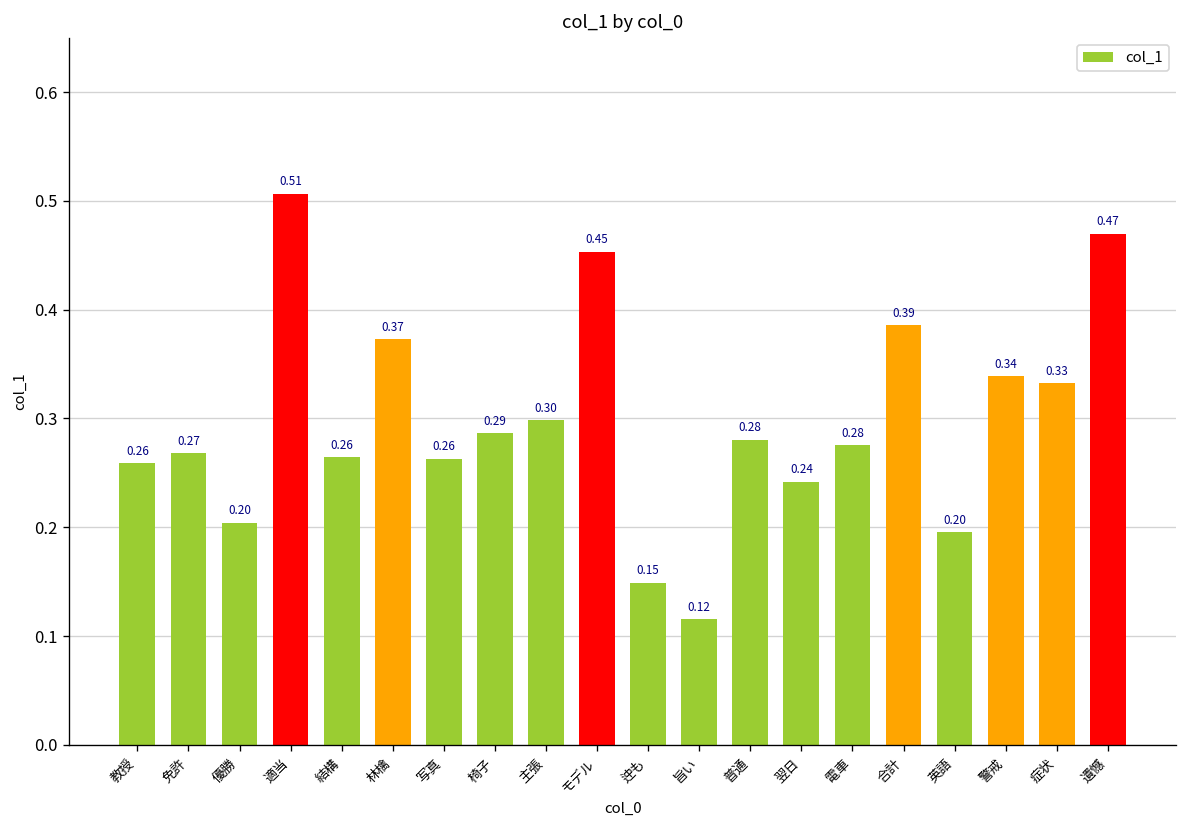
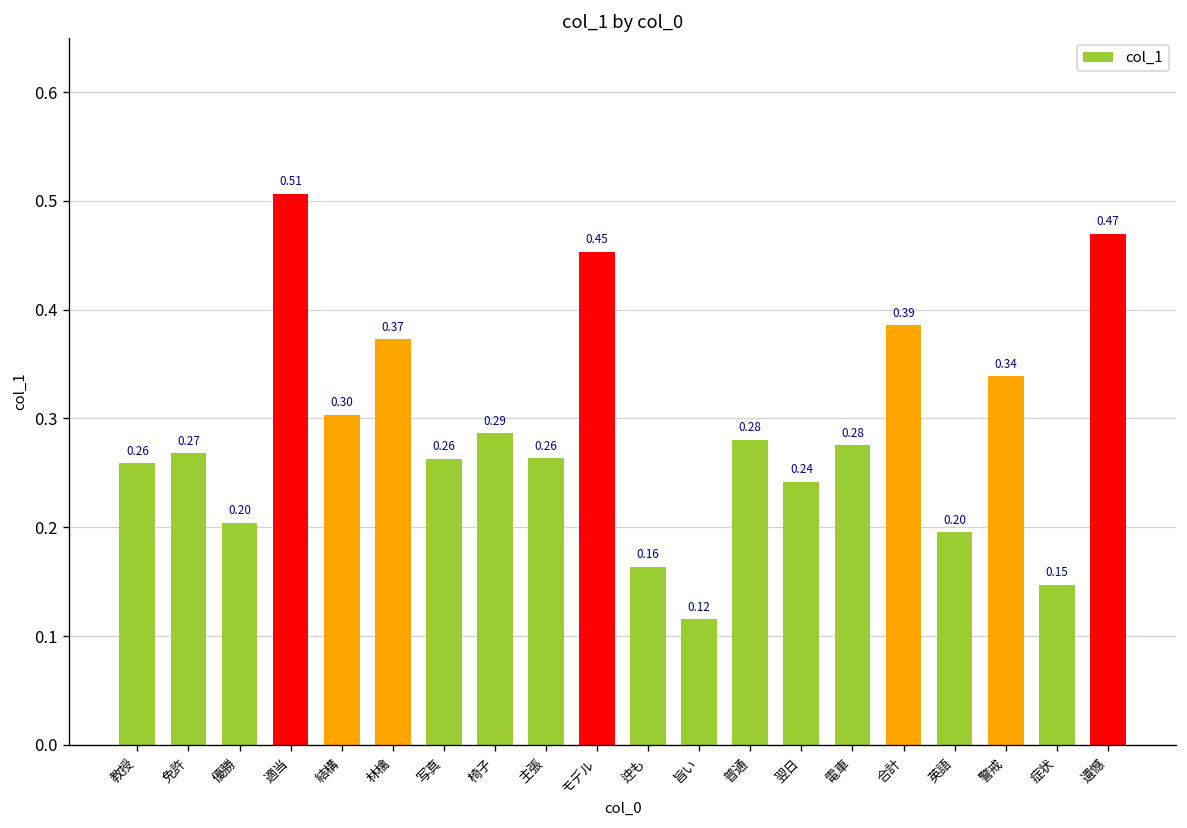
  {
    "教授": 0.26,
    "免許": 0.27,
    "優勝": 0.20,
    "適当": 0.51,
-   "結構": 0.26,
+   "結構": 0.30,
    "林檎": 0.37,
    "写真": 0.26,
    "椅子": 0.29,
-   "主張": 0.30,
+   "主張": 0.26,
    "モデル": 0.45,
-   "迚も": 0.15,
+   "迚も": 0.16,
    "旨い": 0.12,
    "普通": 0.28,
    "翌日": 0.24,
    "電車": 0.28,
    "合計": 0.39,
    "英語": 0.20,
    "警戒": 0.34,
-   "症状": 0.33,
+   "症状": 0.15,
    "遺憾": 0.47
  }
